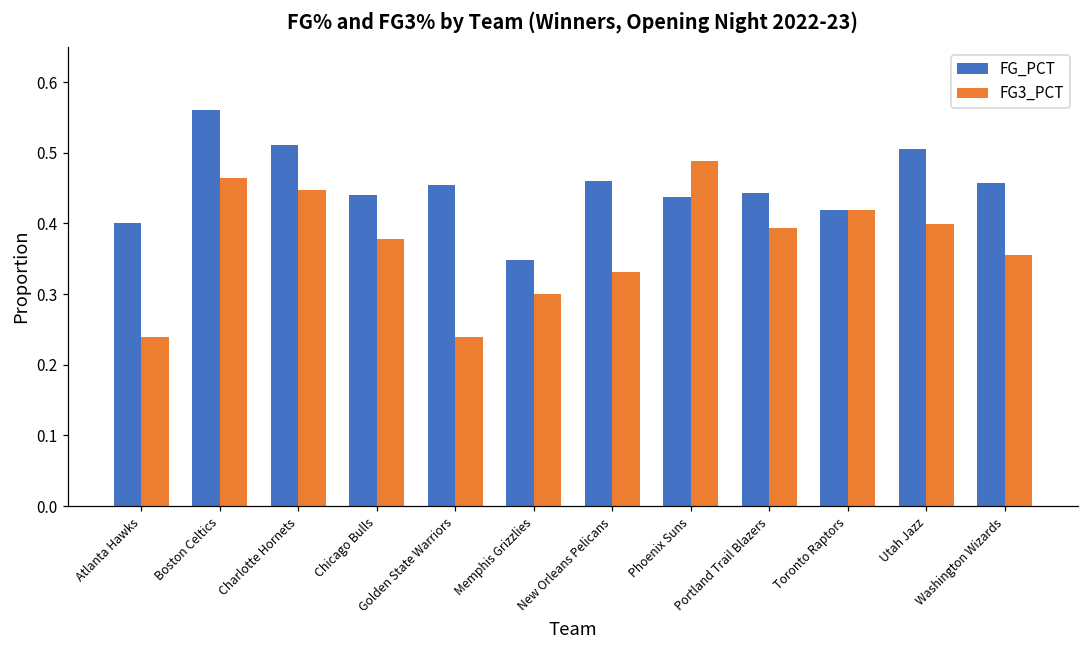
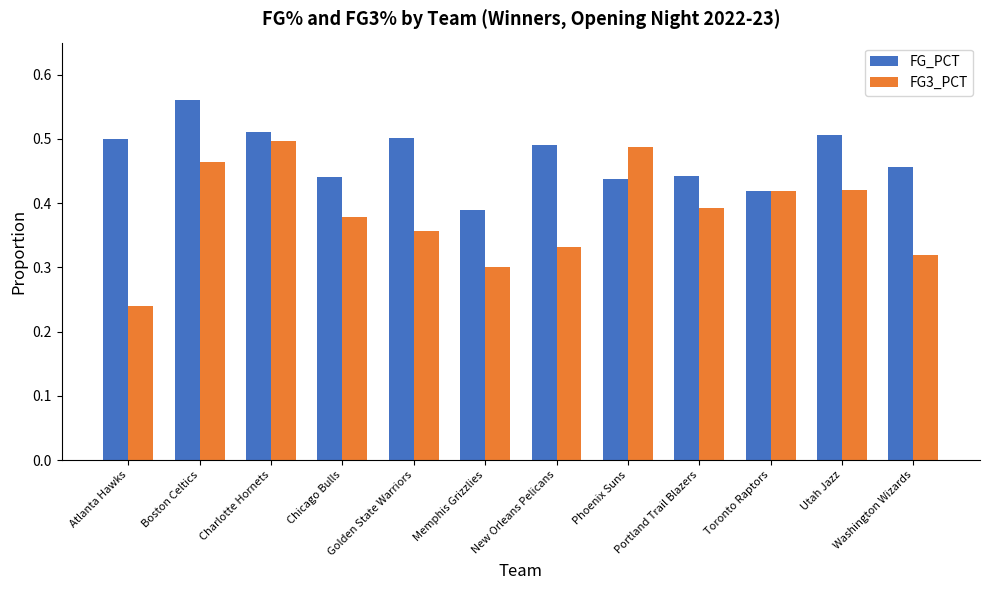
  {
    "FG_PCT": {
-     "Atlanta Hawks": 0.4,
+     "Atlanta Hawks": 0.5,
      "Boston Celtics": 0.56,
      "Charlotte Hornets": 0.51,
      "Chicago Bulls": 0.44,
-     "Golden State Warriors": 0.46,
-     "Memphis Grizzlies": 0.35,
-     "New Orleans Pelicans": 0.46,
+     "Golden State Warriors": 0.50,
+     "Memphis Grizzlies": 0.39,
+     "New Orleans Pelicans": 0.49,
      "Phoenix Suns": 0.44,
      "Portland Trail Blazers": 0.44,
      "Toronto Raptors": 0.42,
      "Utah Jazz": 0.51,
      "Washington Wizards": 0.46
    },
    "FG3_PCT": {
      "Atlanta Hawks": 0.24,
      "Boston Celtics": 0.46,
-     "Charlotte Hornets": 0.45,
+     "Charlotte Hornets": 0.50,
      "Chicago Bulls": 0.38,
-     "Golden State Warriors": 0.24,
+     "Golden State Warriors": 0.36,
      "Memphis Grizzlies": 0.30,
      "New Orleans Pelicans": 0.33,
      "Phoenix Suns": 0.49,
      "Portland Trail Blazers": 0.39,
      "Toronto Raptors": 0.42,
-     "Utah Jazz": 0.40,
-     "Washington Wizards": 0.36
+     "Utah Jazz": 0.42,
+     "Washington Wizards": 0.32
    }
  }
